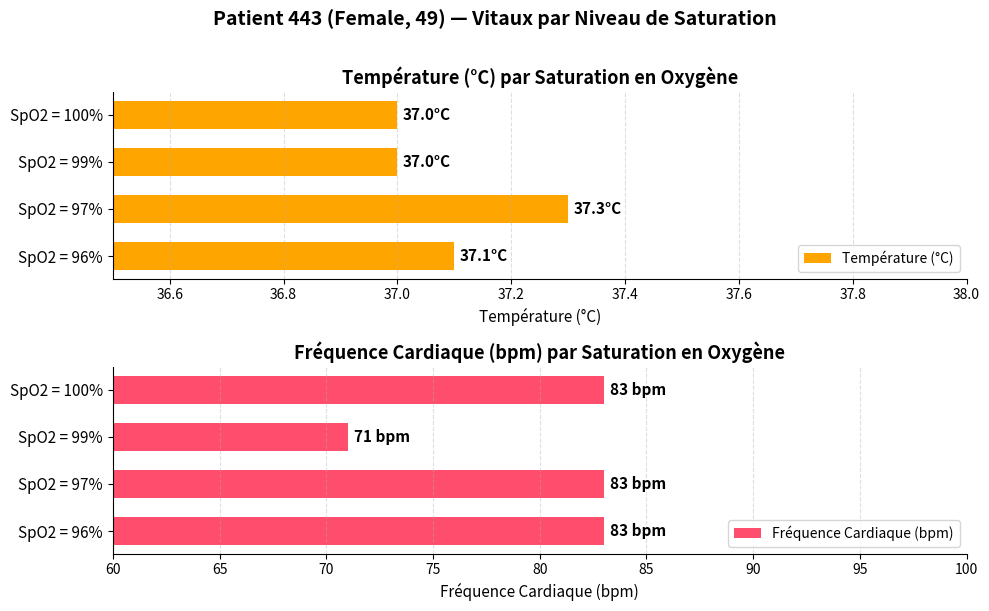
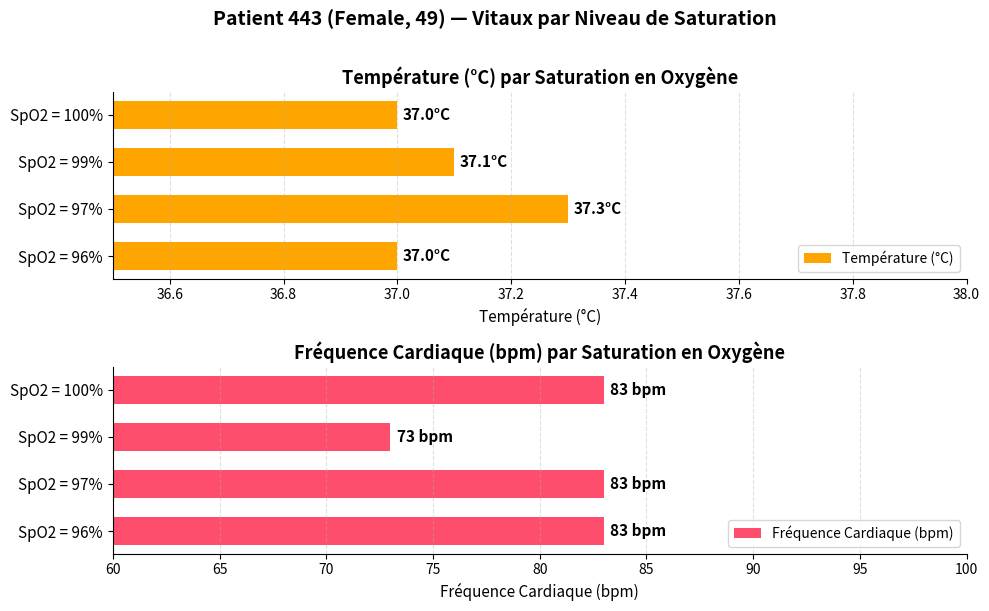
  {
    "Température (°C) par Saturation en Oxygène": {
      "SpO2 = 100%": "37.0°C",
-     "SpO2 = 99%": "37.0°C",
+     "SpO2 = 99%": "37.1°C",
      "SpO2 = 97%": "37.3°C",
-     "SpO2 = 96%": "37.1°C"
+     "SpO2 = 96%": "37.0°C"
    },
    "Fréquence Cardiaque (bpm) par Saturation en Oxygène": {
      "SpO2 = 100%": "83",
-     "SpO2 = 99%": "71",
+     "SpO2 = 99%": "73",
      "SpO2 = 97%": "83",
      "SpO2 = 96%": "83"
    }
  }
